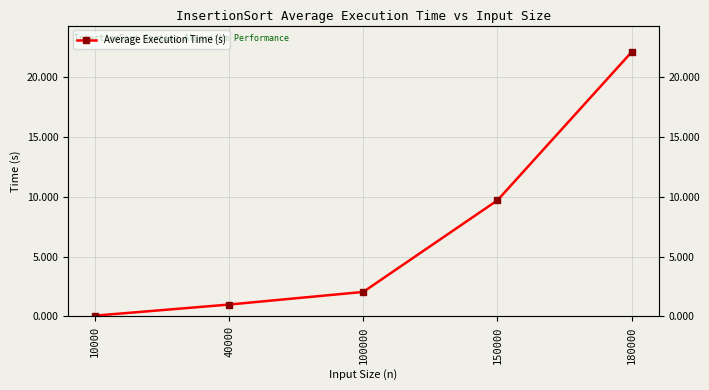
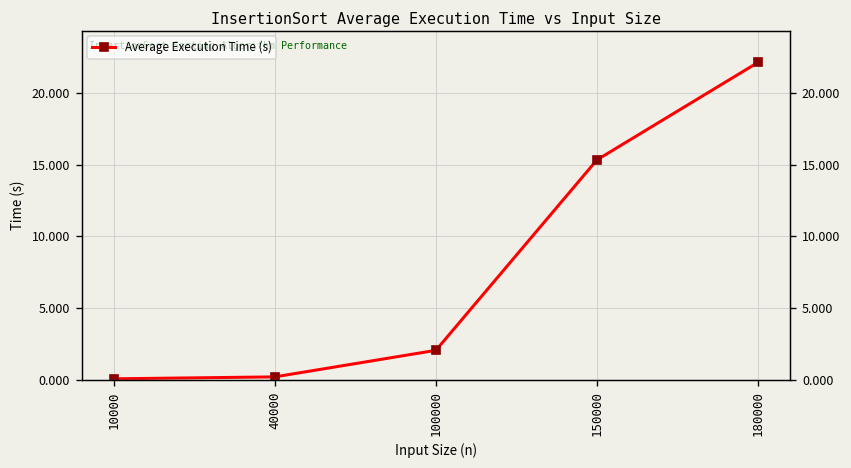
  {
    "10000": 0.1,
-   "40000": 1.0,
+   "40000": 0.2,
    "100000": 2.0,
-   "150000": 9.7,
+   "150000": 15.3,
    "180000": 22.1
  }
